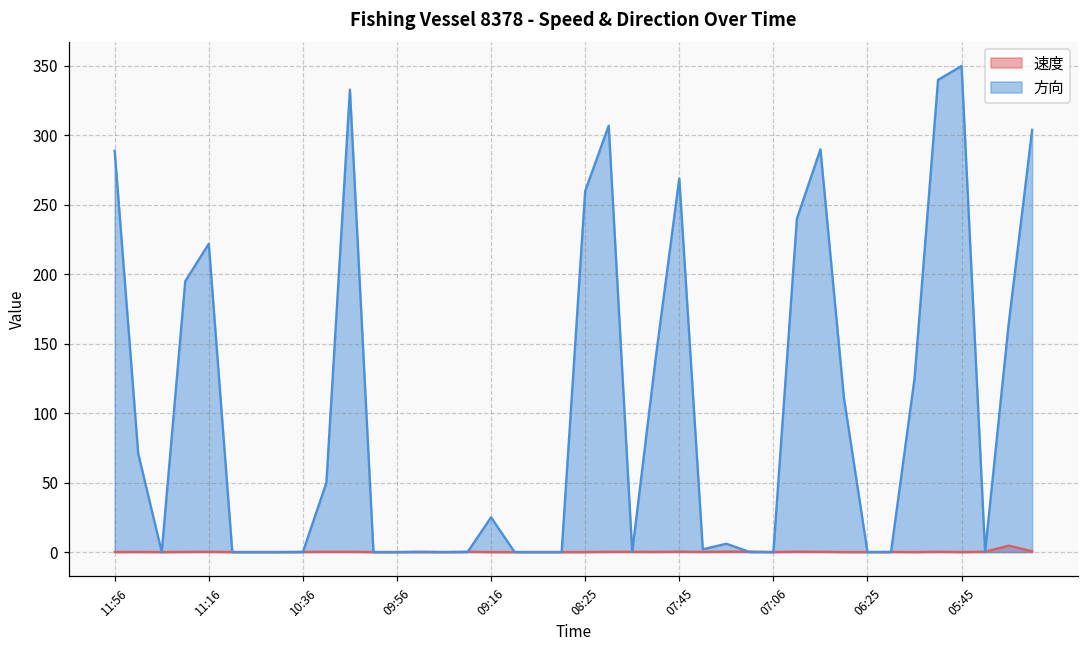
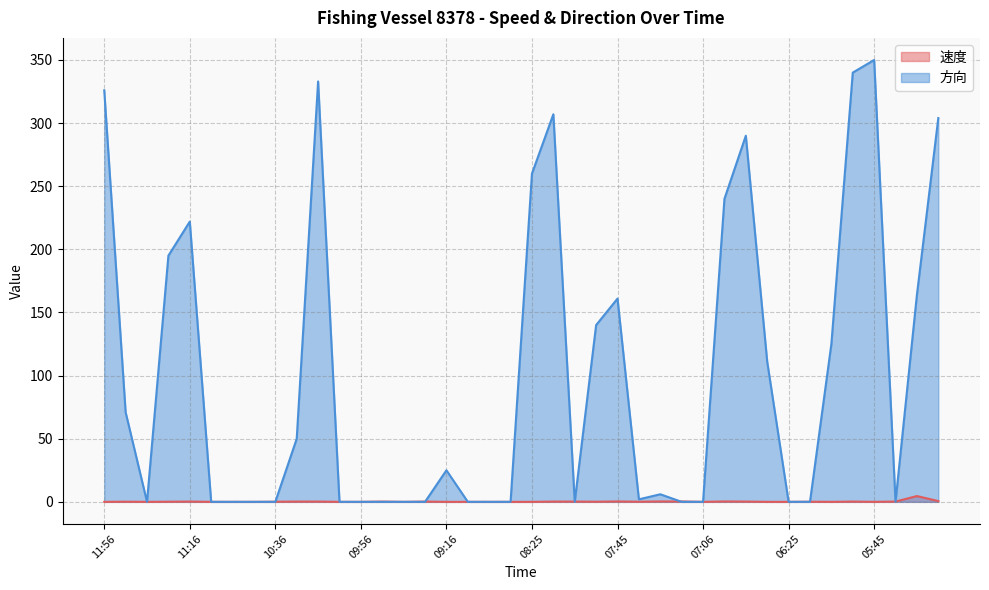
  {
    "速度": {
      "11:56": 0,
      "11:16": 0,
      "09:16": 0,
      "08:25": 0,
      "07:45": 0,
      "05:45": 0
    },
    "方向": {
-     "11:56": 289,
+     "11:56": 326,
      "11:16": 222,
      "09:16": 25,
      "08:25": 260,
-     "07:45": 269,
+     "07:45": 161,
      "05:45": 350
    }
  }
